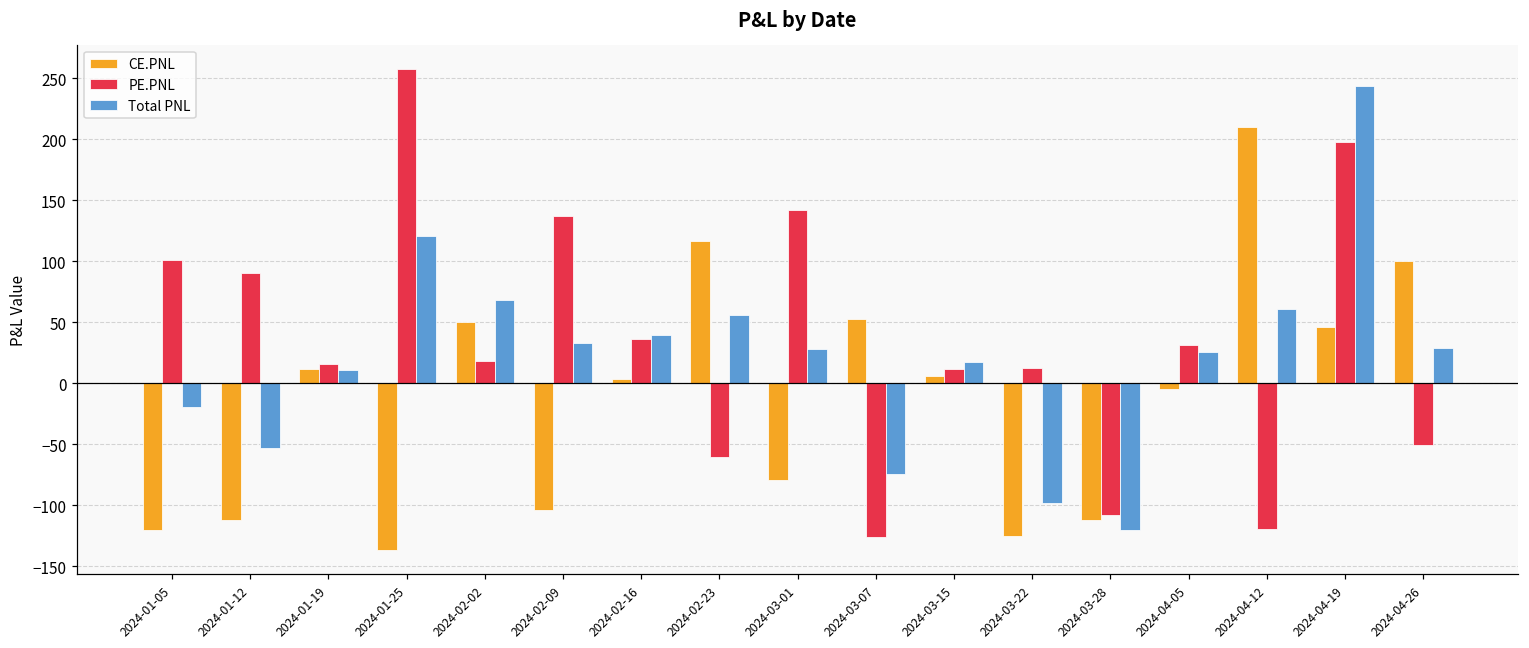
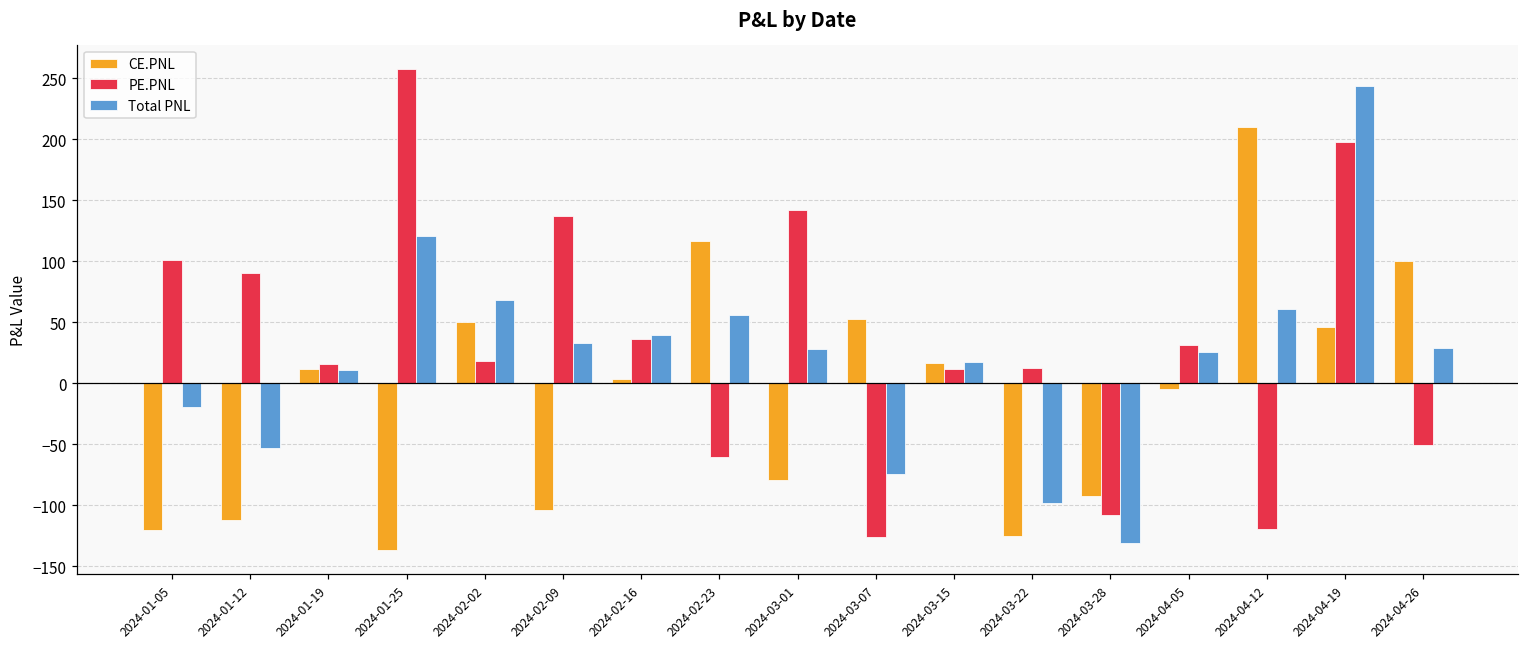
  {
    "CE.PNL": {
      "2024-01-05": -120,
      "2024-01-12": -112,
      "2024-01-19": 12,
      "2024-01-25": -137,
      "2024-02-02": 50,
      "2024-02-09": -104,
      "2024-02-16": 3,
      "2024-02-23": 116,
      "2024-03-01": -79,
      "2024-03-07": 52,
-     "2024-03-15": 6,
+     "2024-03-15": 16,
      "2024-03-22": -125,
-     "2024-03-28": -112,
+     "2024-03-28": -93,
      "2024-04-05": -5,
      "2024-04-12": 210,
      "2024-04-19": 46,
      "2024-04-26": 100
    },
    "PE.PNL": {
      "2024-01-05": 101,
      "2024-01-12": 90,
      "2024-01-19": 16,
      "2024-01-25": 258,
      "2024-02-02": 18,
      "2024-02-09": 137,
      "2024-02-16": 36,
      "2024-02-23": -61,
      "2024-03-01": 142,
      "2024-03-07": -127,
      "2024-03-15": 11,
      "2024-03-22": 12,
      "2024-03-28": -108,
      "2024-04-05": 31,
      "2024-04-12": -120,
      "2024-04-19": 197,
      "2024-04-26": -51
    },
    "Total PNL": {
      "2024-01-05": -20,
      "2024-01-12": -53,
      "2024-01-19": 11,
      "2024-01-25": 121,
      "2024-02-02": 68,
      "2024-02-09": 33,
      "2024-02-16": 39,
      "2024-02-23": 56,
      "2024-03-01": 28,
      "2024-03-07": -74,
      "2024-03-15": 17,
      "2024-03-22": -99,
-     "2024-03-28": -120,
+     "2024-03-28": -131,
      "2024-04-05": 26,
      "2024-04-12": 61,
      "2024-04-19": 244,
      "2024-04-26": 29
    }
  }
